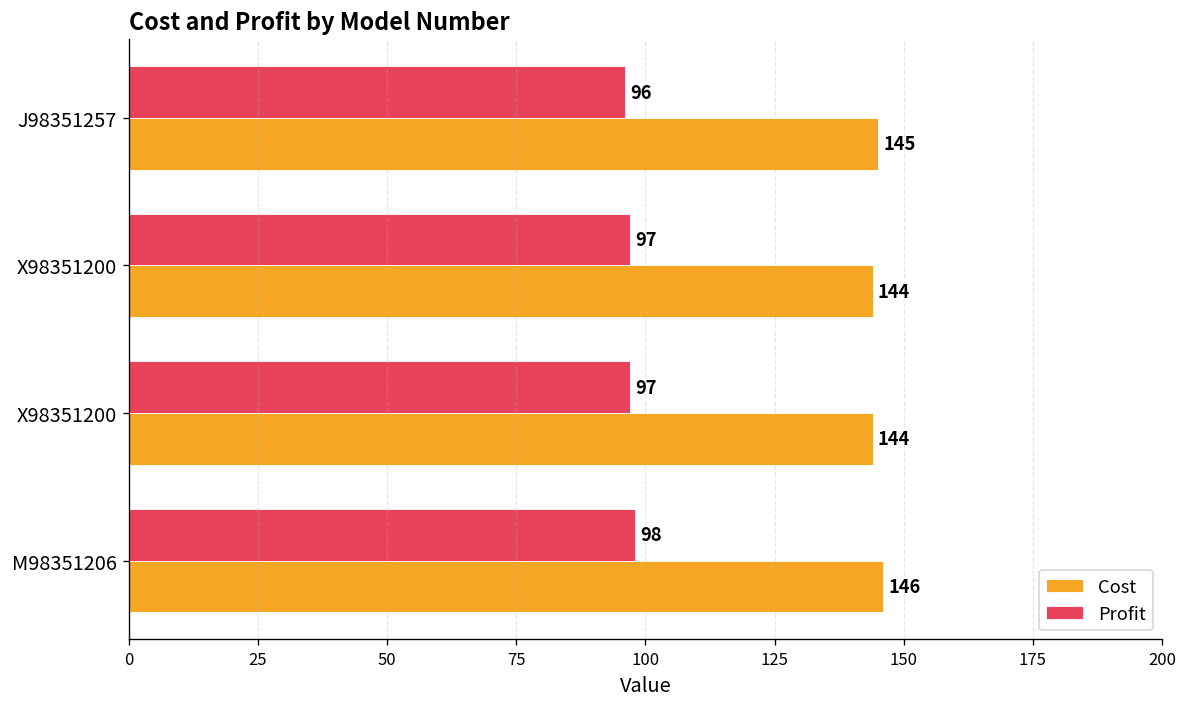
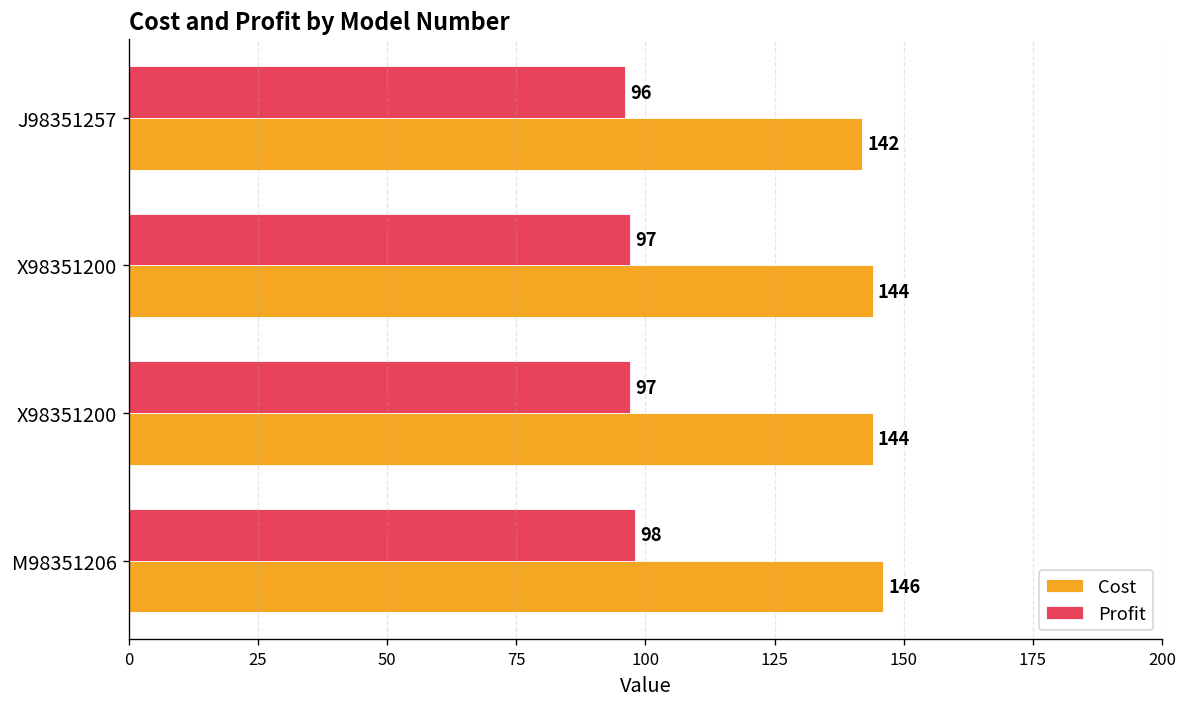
  {
    "Cost": {
-     "J98351257": 145,
+     "J98351257": 142,
      "M98351206": 146
    },
    "Profit": {
      "J98351257": 96,
      "M98351206": 98
    }
  }
